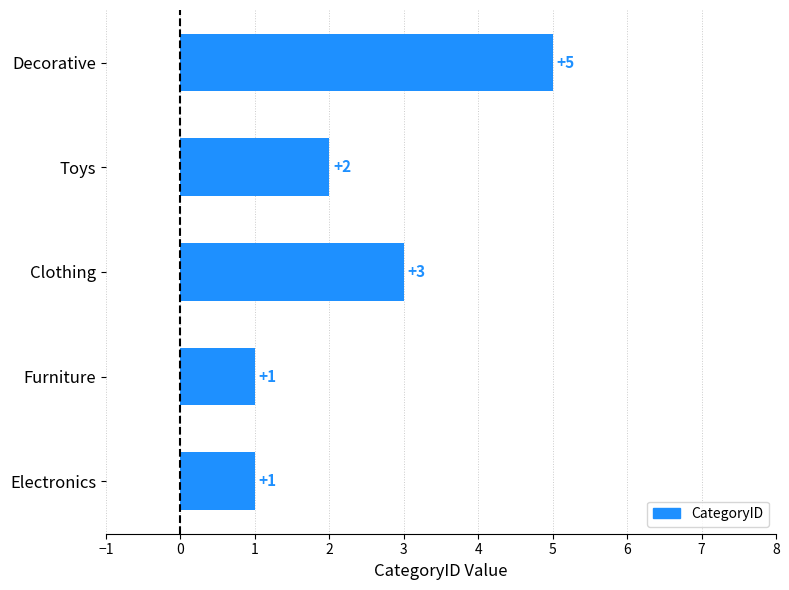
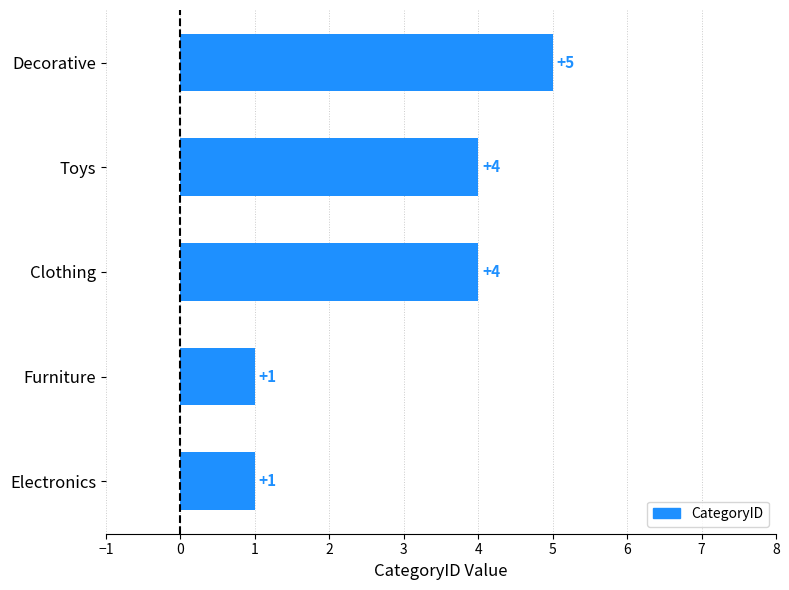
  {
    "Decorative": "+5",
-   "Toys": "+2",
-   "Clothing": "+3",
+   "Toys": "+4",
+   "Clothing": "+4",
    "Furniture": "+1",
    "Electronics": "+1"
  }
